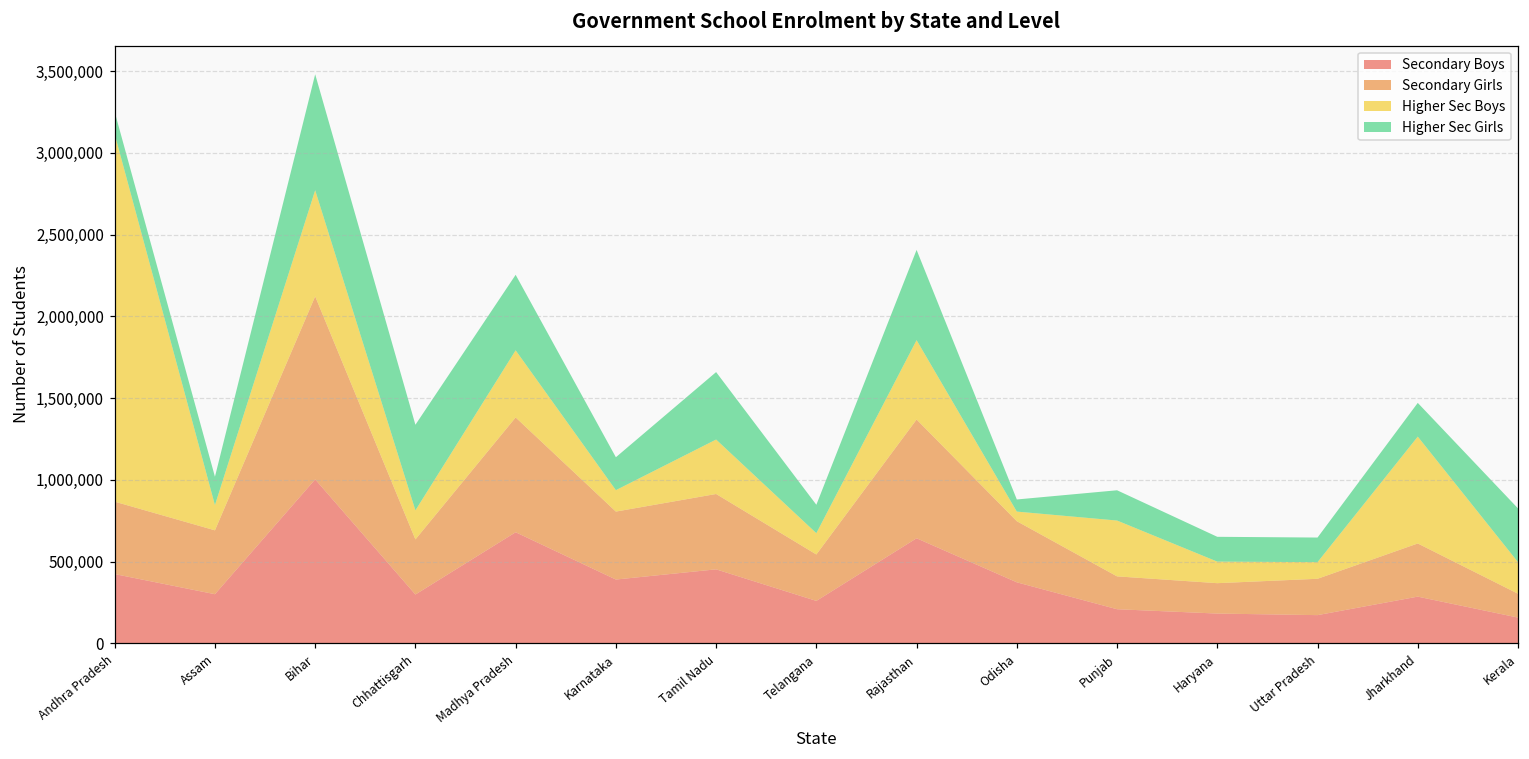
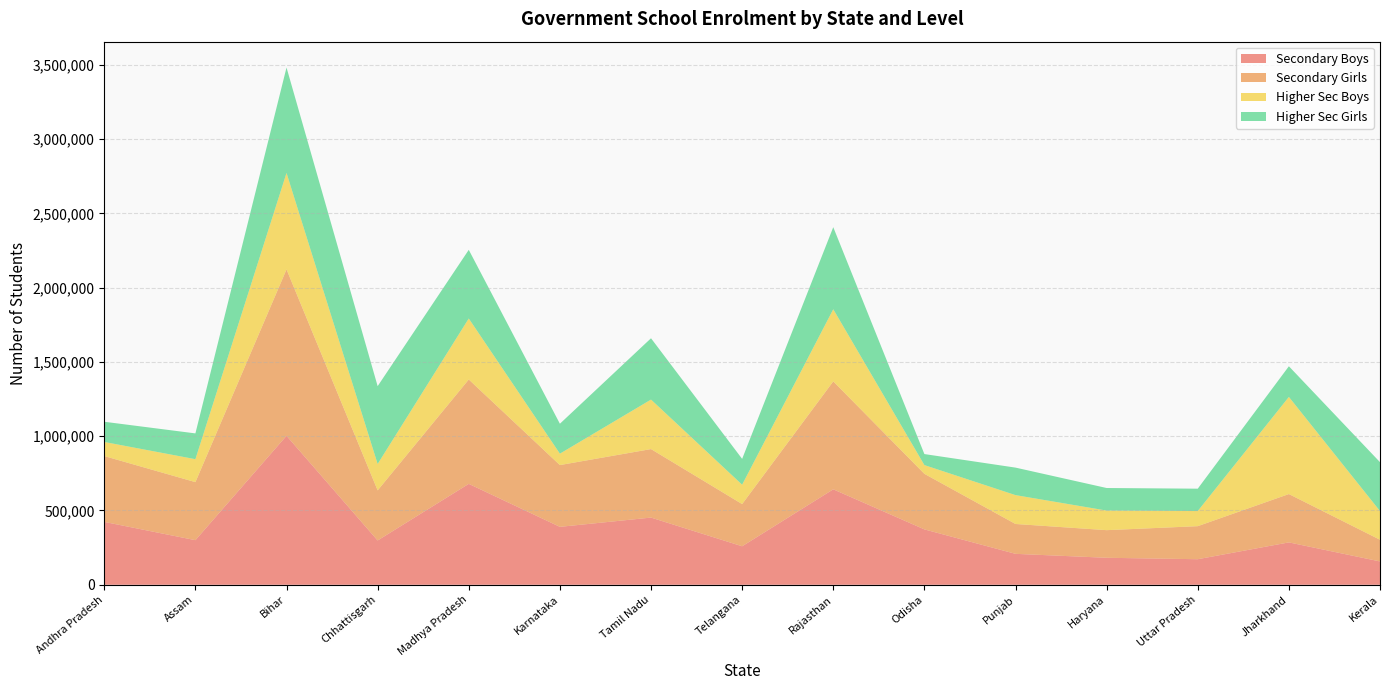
  {
    "Higher Sec Boys": {
-     "Andhra Pradesh": "2,250,000",
+     "Andhra Pradesh": "90,000",
      "Assam": "150,000",
      "Bihar": "650,000",
      "Chhattisgarh": "180,000",
      "Madhya Pradesh": "410,000",
-     "Karnataka": "130,000",
+     "Karnataka": "80,000",
      "Tamil Nadu": "330,000",
      "Telangana": "130,000",
      "Rajasthan": "490,000",
      "Odisha": "60,000",
-     "Punjab": "340,000",
+     "Punjab": "190,000",
      "Haryana": "130,000",
      "Uttar Pradesh": "100,000",
      "Jharkhand": "650,000",
      "Kerala": "190,000"
    },
    "Higher Sec Girls": {
      "Andhra Pradesh": "140,000",
      "Assam": "170,000",
      "Bihar": "710,000",
      "Chhattisgarh": "520,000",
      "Madhya Pradesh": "460,000",
      "Karnataka": "200,000",
      "Tamil Nadu": "410,000",
      "Telangana": "170,000",
      "Rajasthan": "550,000",
      "Odisha": "70,000",
      "Punjab": "190,000",
      "Haryana": "150,000",
      "Uttar Pradesh": "150,000",
      "Jharkhand": "210,000",
      "Kerala": "330,000"
    }
  }
